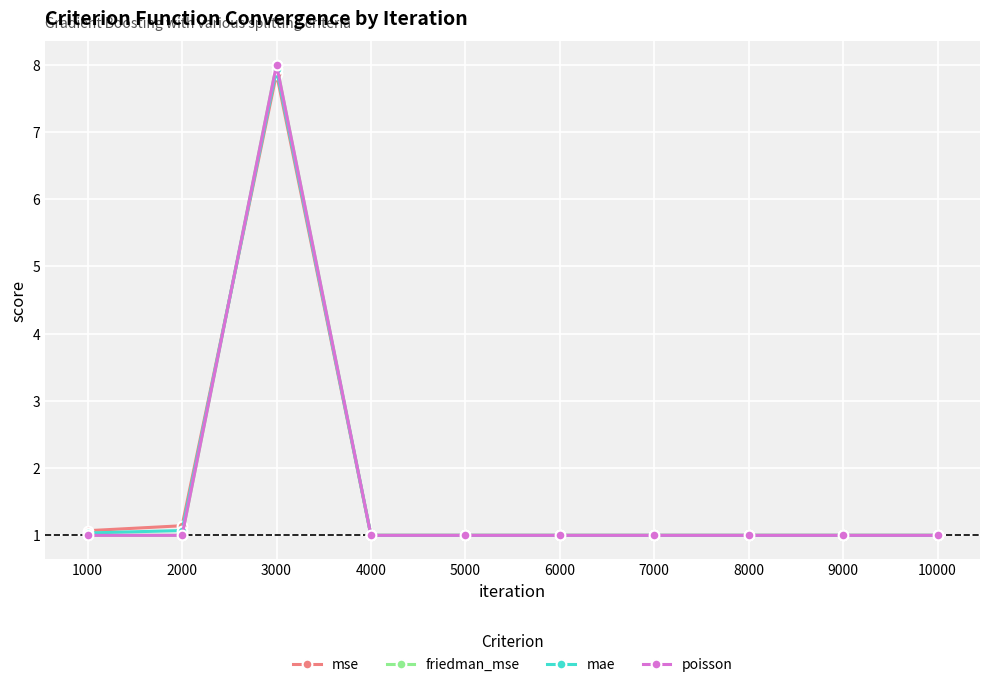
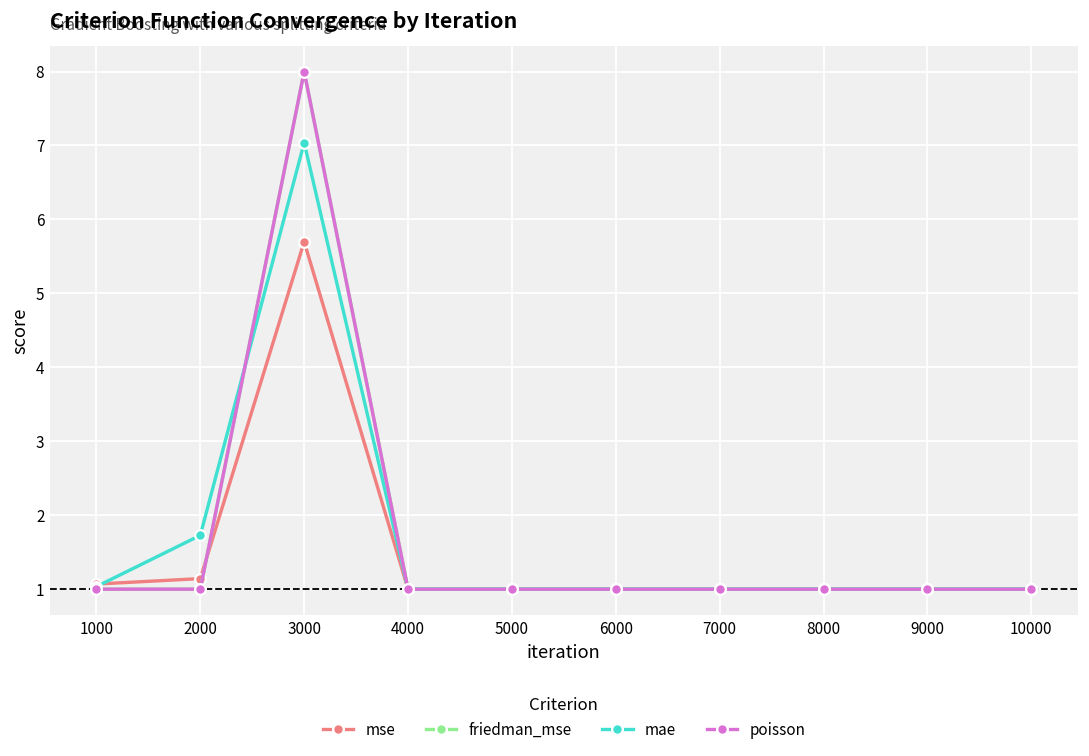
  {
    "mse": {
      "2000": 1.1,
-     "3000": 7.9
+     "3000": 5.7
    },
    "poisson": {
      "2000": 1.0,
      "3000": 8.0
    },
    "mae": {
-     "2000": 1.1,
-     "3000": 7.9
+     "2000": 1.7,
+     "3000": 7.0
    }
  }
